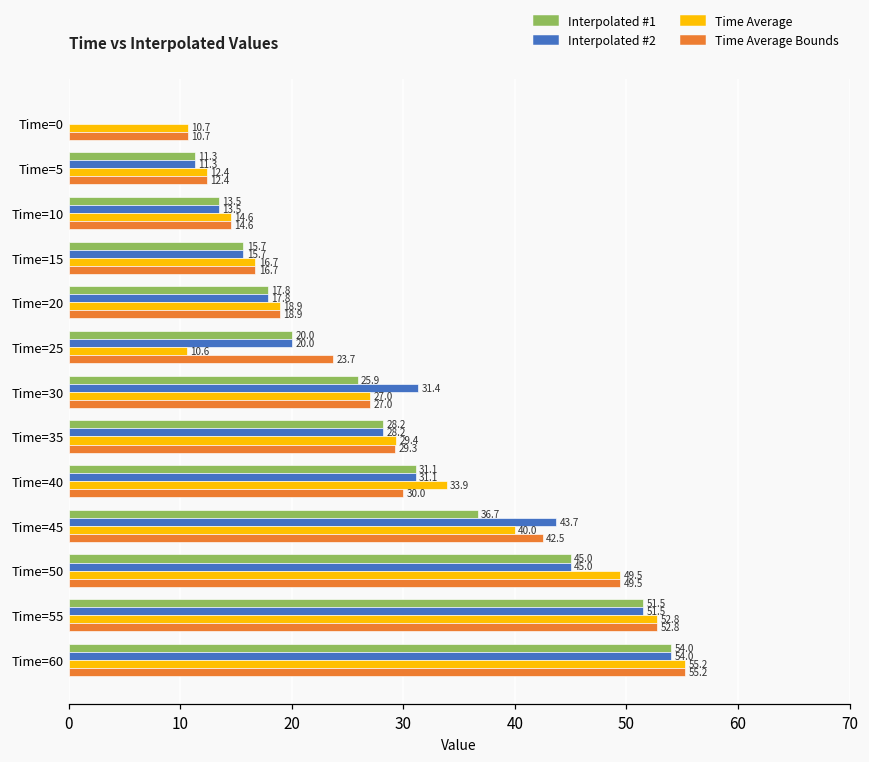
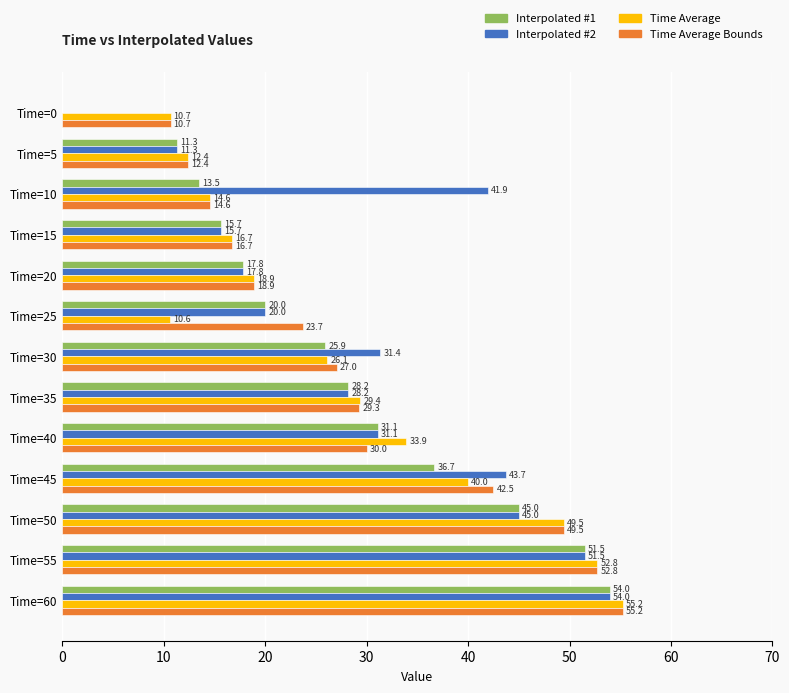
  {
    "Interpolated #1": {
      "Time=10": 13.5,
      "Time=30": 25.9,
      "Time=45": 36.7
    },
    "Interpolated #2": {
-     "Time=10": 13.5,
+     "Time=10": 41.9,
      "Time=30": 31.4,
      "Time=45": 43.7
    },
    "Time Average": {
      "Time=25": 10.6,
-     "Time=30": 27.0,
+     "Time=30": 26.1,
      "Time=40": 33.9,
      "Time=45": 40.0
    },
    "Time Average Bounds": {
      "Time=25": 23.7,
      "Time=30": 27.0,
      "Time=40": 30.0,
      "Time=45": 42.5
    }
  }
